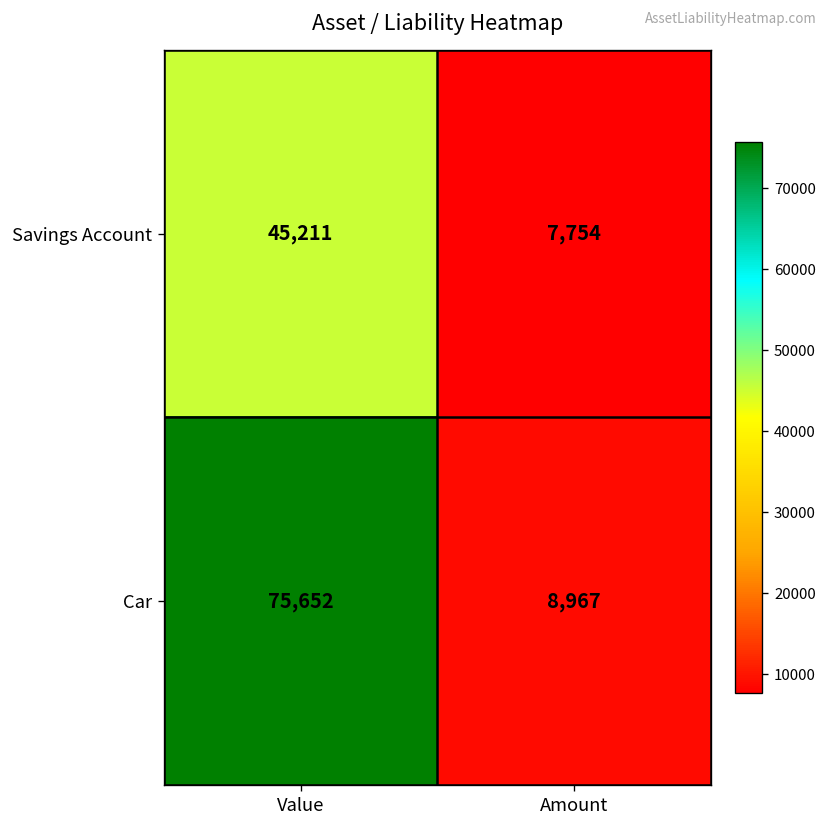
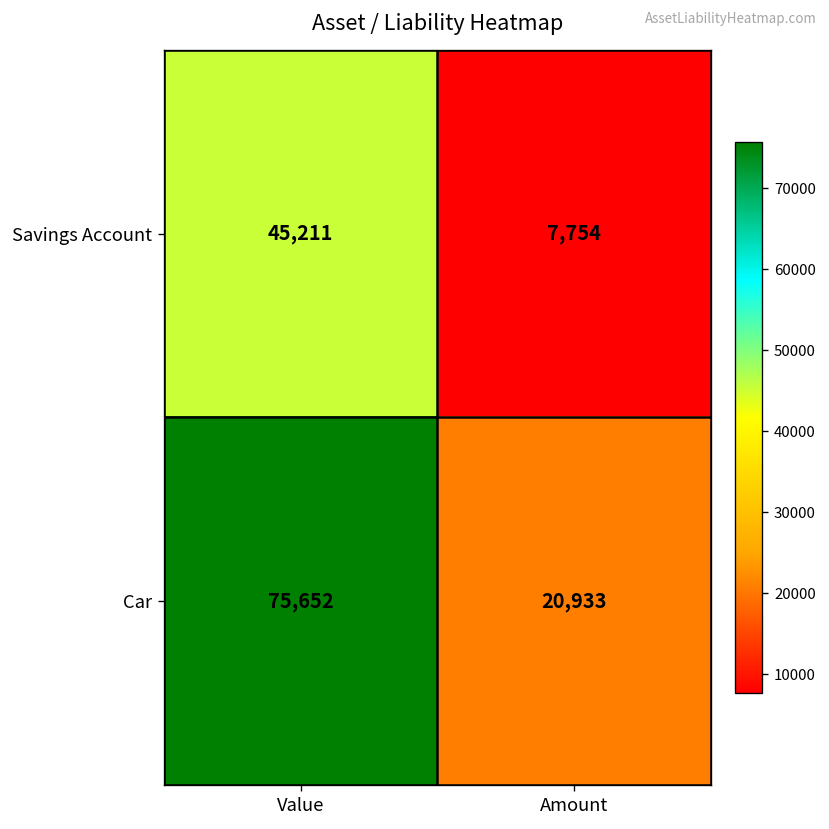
  {
    "Savings Account": {
      "Value": "45,211",
      "Amount": "7,754"
    },
    "Car": {
      "Value": "75,652",
-     "Amount": "8,967"
+     "Amount": "20,933"
    }
  }
